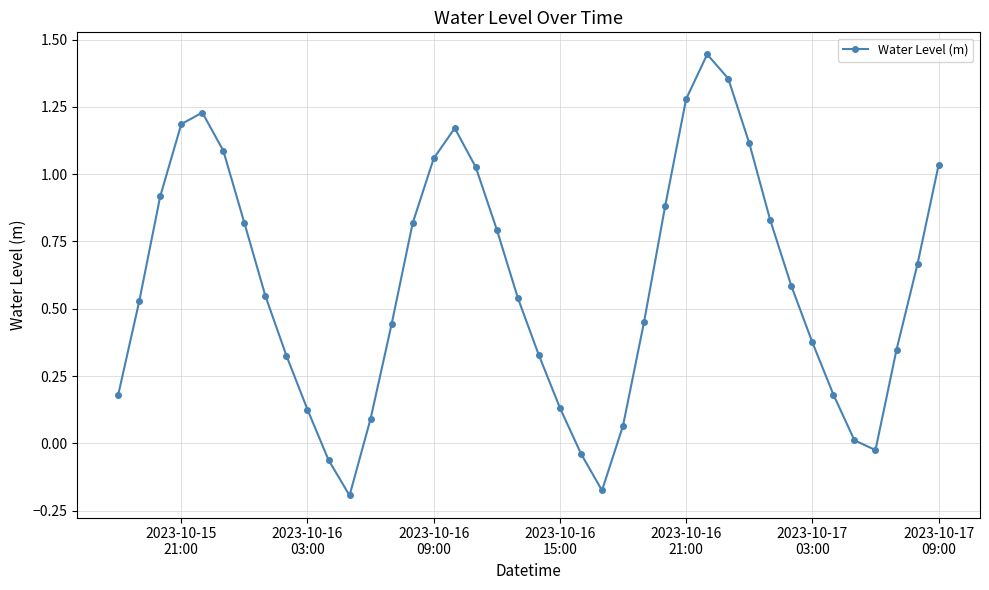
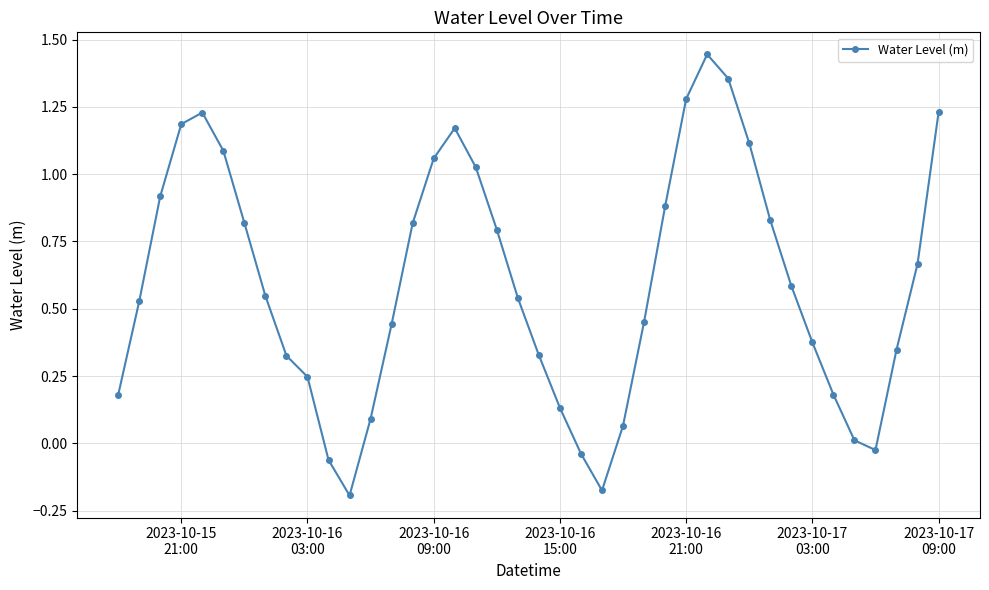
  {
    "2023-10-15 21:00": 1.19,
-   "2023-10-16 03:00": 0.13,
+   "2023-10-16 03:00": 0.25,
    "2023-10-16 09:00": 1.06,
    "2023-10-16 15:00": 0.13,
    "2023-10-16 21:00": 1.28,
    "2023-10-17 03:00": 0.38,
-   "2023-10-17 09:00": 1.03
+   "2023-10-17 09:00": 1.23
  }
